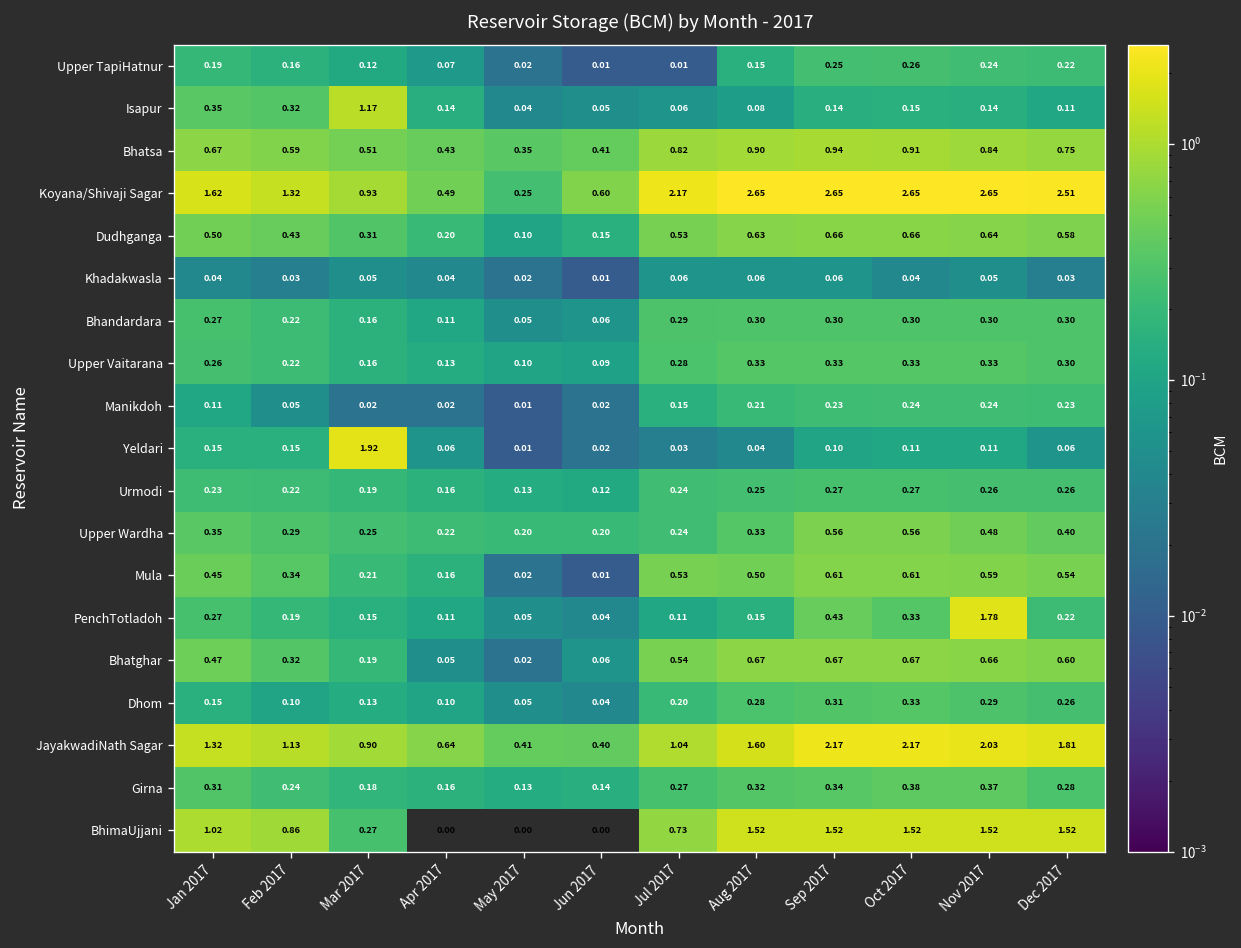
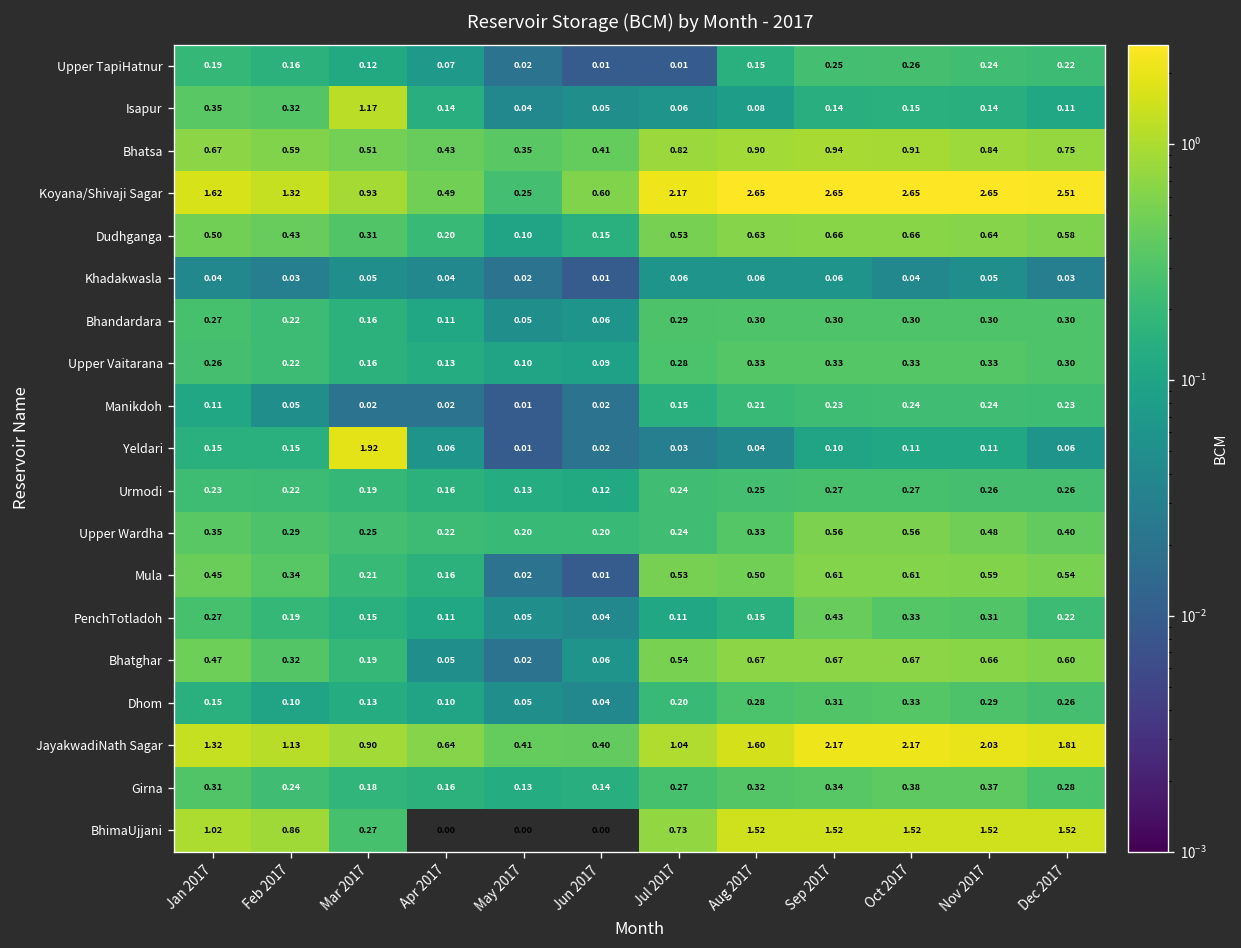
  {
    "PenchTotladoh": {
      "Jan 2017": 0.27,
      "Feb 2017": 0.19,
      "Mar 2017": 0.15,
      "Apr 2017": 0.11,
      "May 2017": 0.05,
      "Jun 2017": 0.04,
      "Jul 2017": 0.11,
      "Aug 2017": 0.15,
      "Sep 2017": 0.43,
      "Oct 2017": 0.33,
-     "Nov 2017": 1.78,
+     "Nov 2017": 0.31,
      "Dec 2017": 0.22
    }
  }
